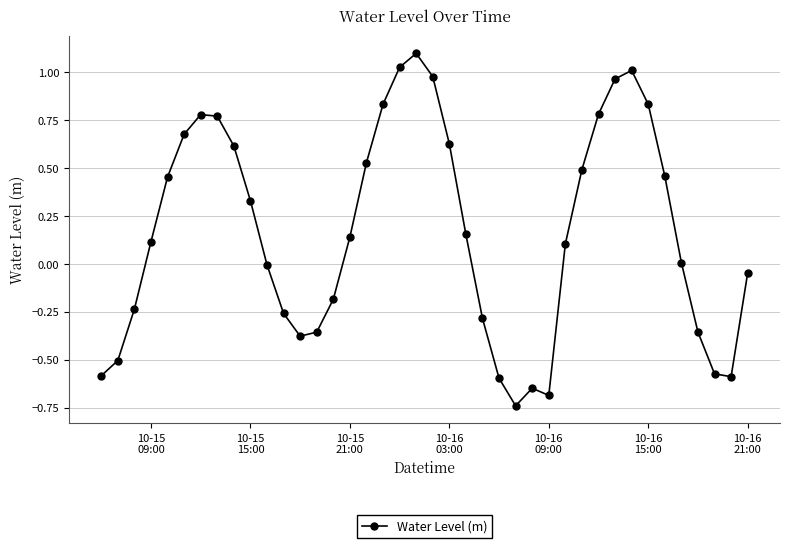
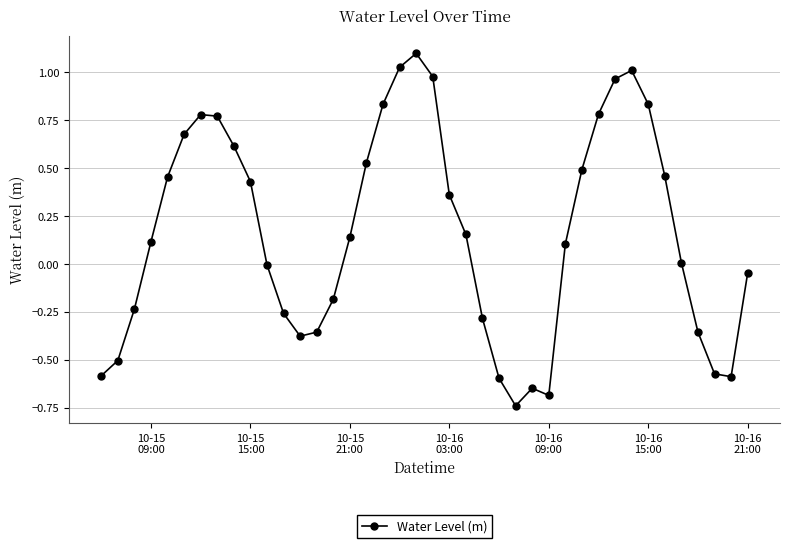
  {
    "10-15 09:00": 0.12,
-   "10-15 15:00": 0.33,
+   "10-15 15:00": 0.43,
    "10-15 21:00": 0.14,
-   "10-16 03:00": 0.63,
+   "10-16 03:00": 0.36,
    "10-16 09:00": -0.69,
    "10-16 15:00": 0.83,
    "10-16 21:00": -0.05
  }
